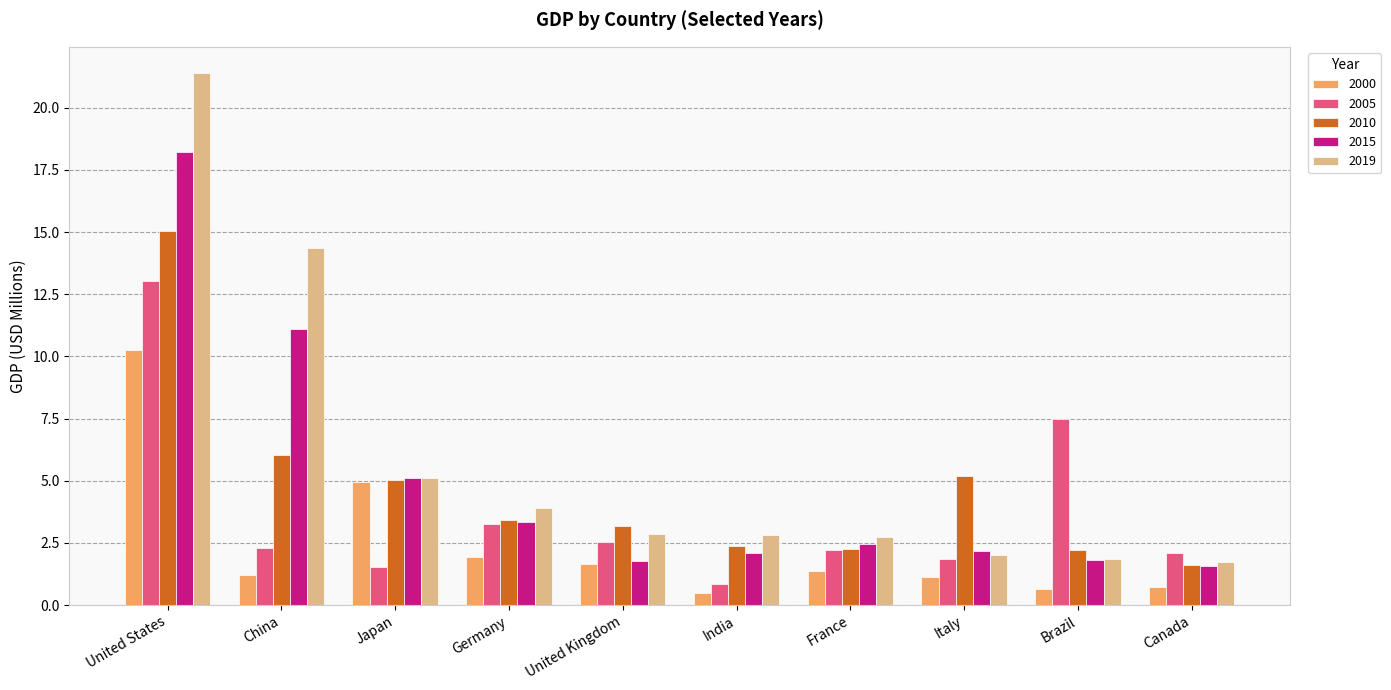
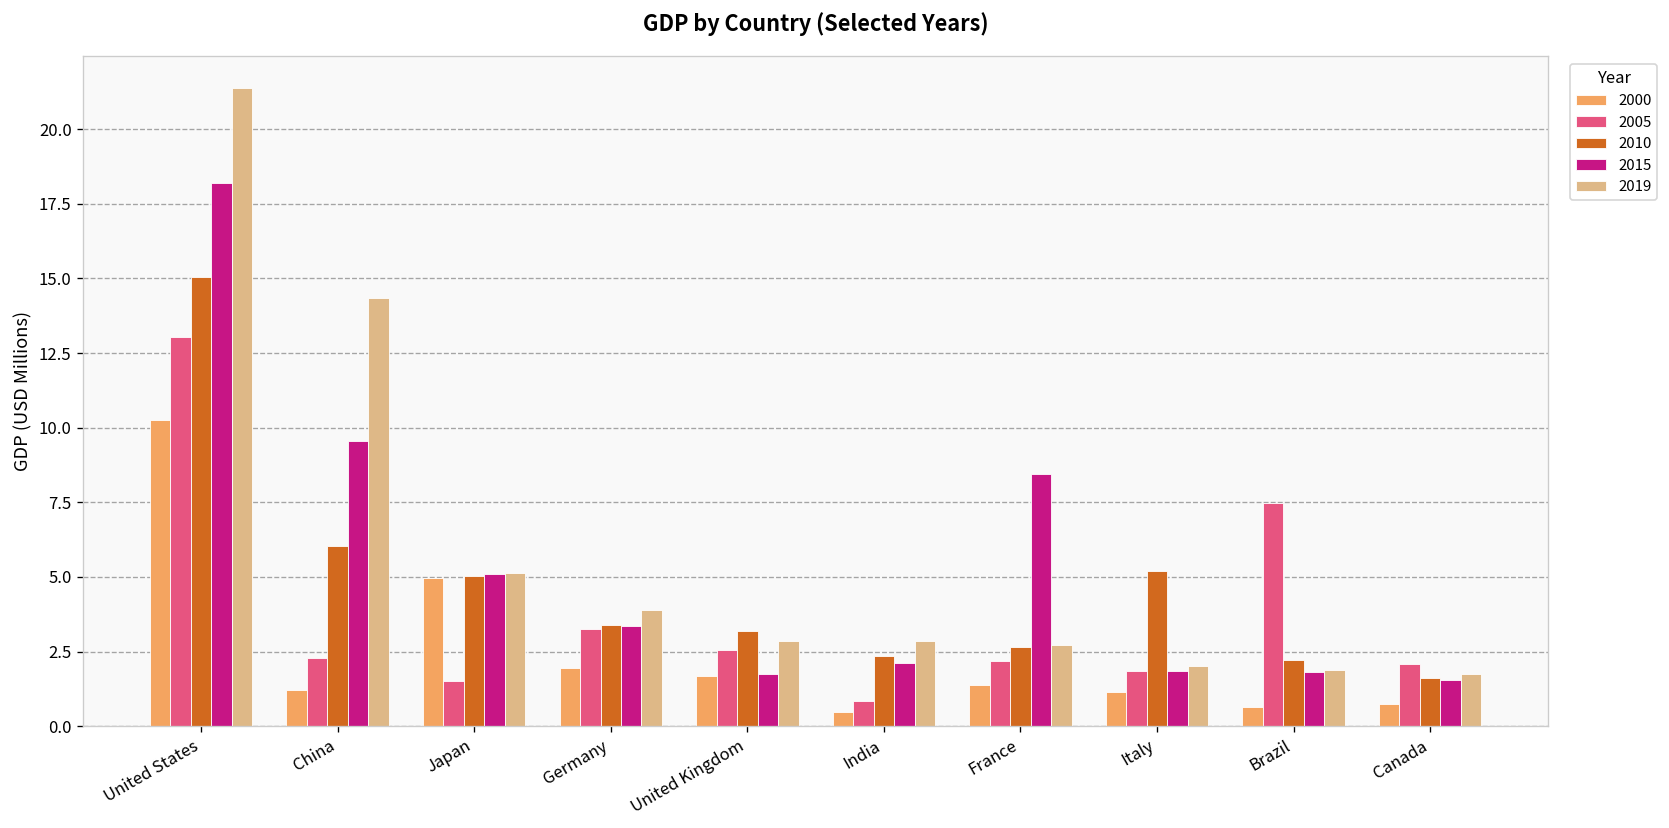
  {
    "2005": {
      "United States": 13.0,
      "China": 2.3,
      "Japan": 1.5,
      "Germany": 3.2,
      "United Kingdom": 2.5,
      "India": 0.8,
      "France": 2.2,
      "Italy": 1.9,
      "Brazil": 7.5,
      "Canada": 2.1
    },
    "2010": {
      "United States": 15.0,
      "China": 6.0,
      "Japan": 5.0,
      "Germany": 3.4,
      "United Kingdom": 3.2,
      "India": 2.4,
-     "France": 2.2,
+     "France": 2.6,
      "Italy": 5.2,
      "Brazil": 2.2,
      "Canada": 1.6
    },
    "2015": {
      "United States": 18.2,
-     "China": 11.1,
+     "China": 9.5,
      "Japan": 5.1,
      "Germany": 3.4,
      "United Kingdom": 1.8,
      "India": 2.1,
-     "France": 2.4,
-     "Italy": 2.2,
+     "France": 8.4,
+     "Italy": 1.8,
      "Brazil": 1.8,
      "Canada": 1.6
    }
  }
